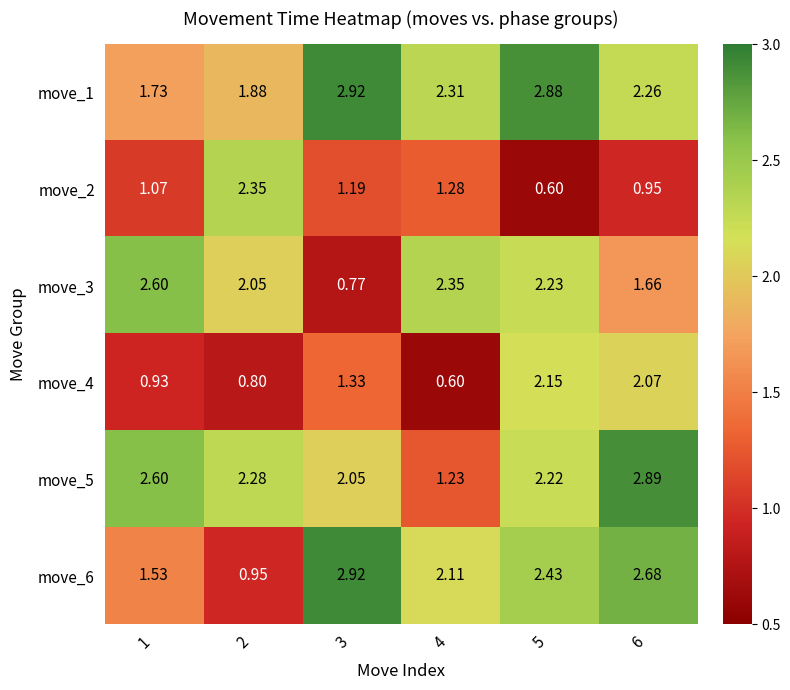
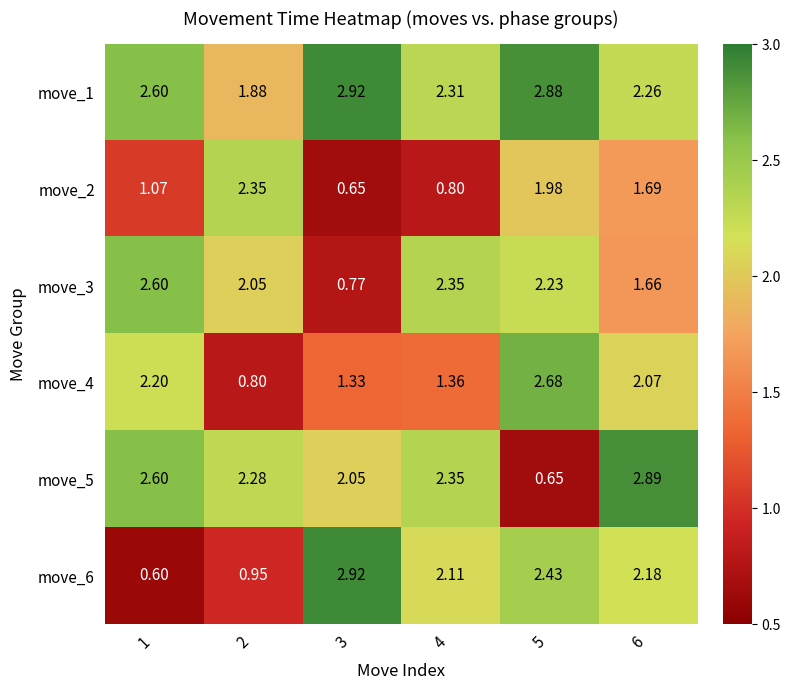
  {
    "move_1": {
-     "1": 1.73,
+     "1": 2.60,
      "2": 1.88,
      "3": 2.92,
      "4": 2.31,
      "5": 2.88,
      "6": 2.26
    },
    "move_2": {
      "1": 1.07,
      "2": 2.35,
-     "3": 1.19,
-     "4": 1.28,
-     "5": 0.60,
-     "6": 0.95
+     "3": 0.65,
+     "4": 0.80,
+     "5": 1.98,
+     "6": 1.69
    },
    "move_3": {
      "1": 2.60,
      "2": 2.05,
      "3": 0.77,
      "4": 2.35,
      "5": 2.23,
      "6": 1.66
    },
    "move_4": {
-     "1": 0.93,
+     "1": 2.20,
      "2": 0.80,
      "3": 1.33,
-     "4": 0.60,
-     "5": 2.15,
+     "4": 1.36,
+     "5": 2.68,
      "6": 2.07
    },
    "move_5": {
      "1": 2.60,
      "2": 2.28,
      "3": 2.05,
-     "4": 1.23,
-     "5": 2.22,
+     "4": 2.35,
+     "5": 0.65,
      "6": 2.89
    },
    "move_6": {
-     "1": 1.53,
+     "1": 0.60,
      "2": 0.95,
      "3": 2.92,
      "4": 2.11,
      "5": 2.43,
-     "6": 2.68
+     "6": 2.18
    }
  }
